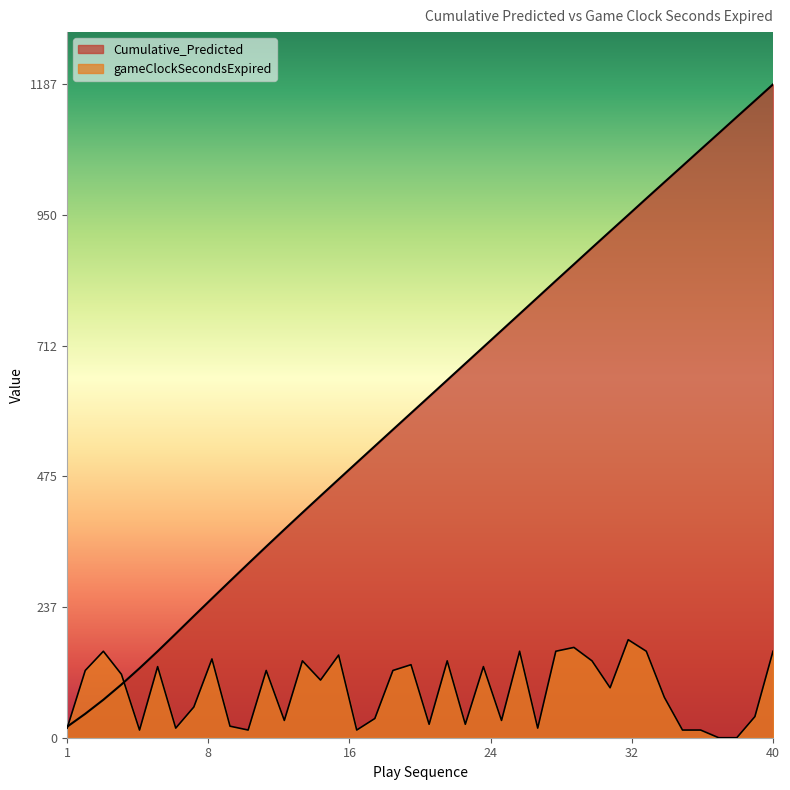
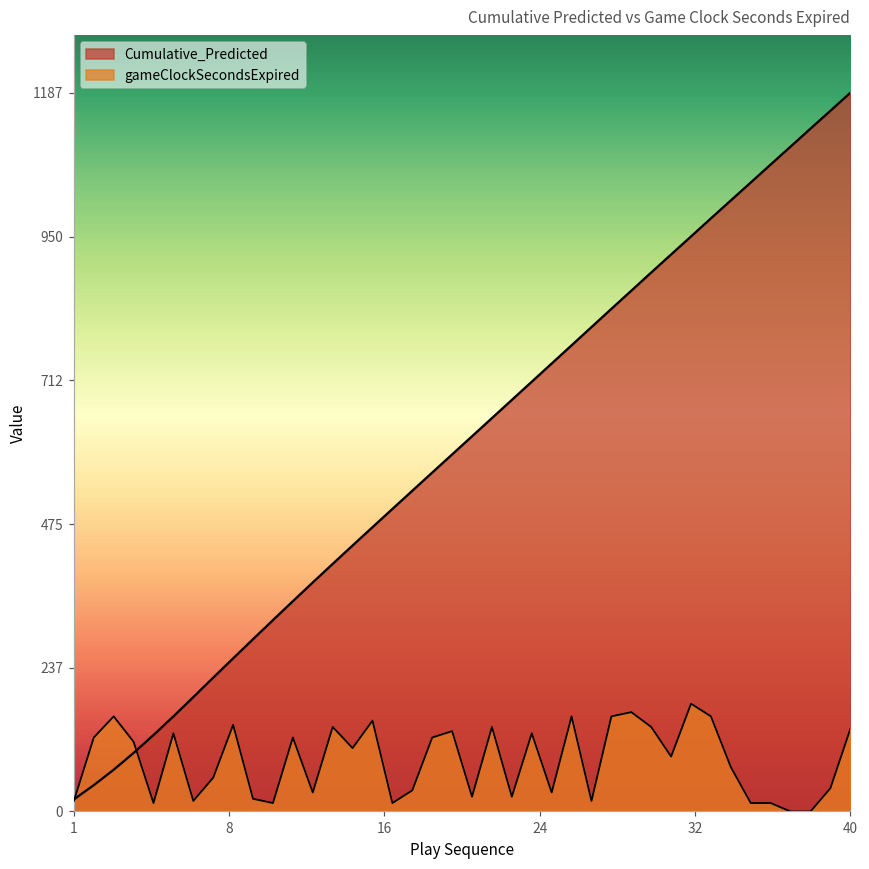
  {
    "Cumulative_Predicted": {
      "40": 1190
    },
    "gameClockSecondsExpired": {
-     "40": 160
+     "40": 140
    }
  }
